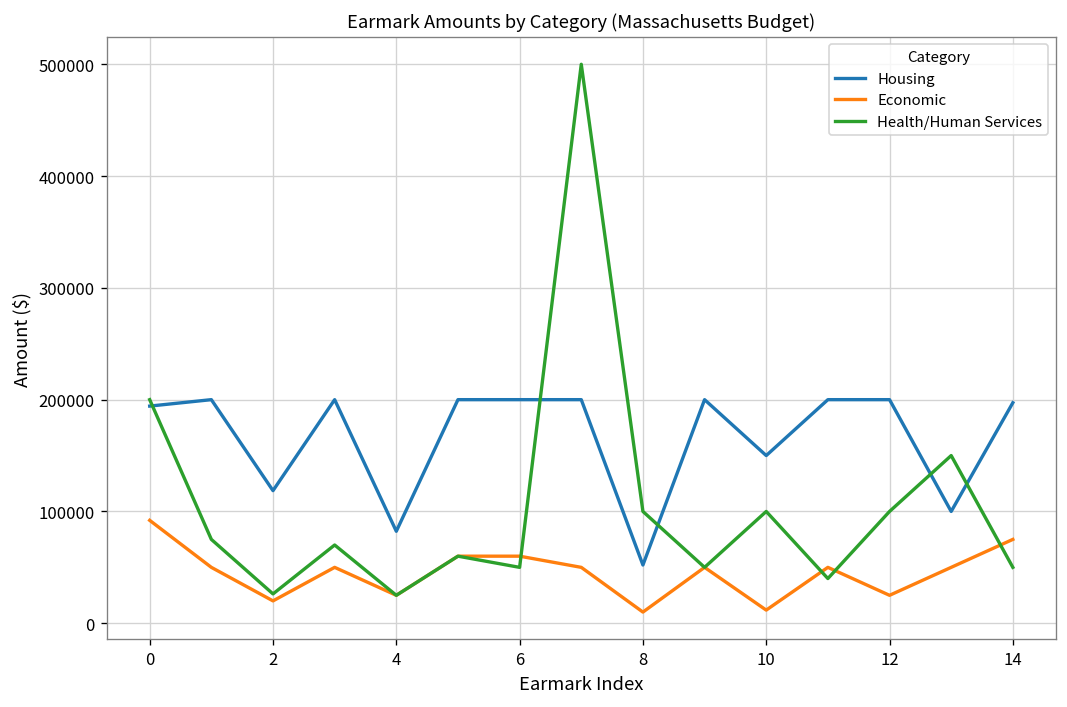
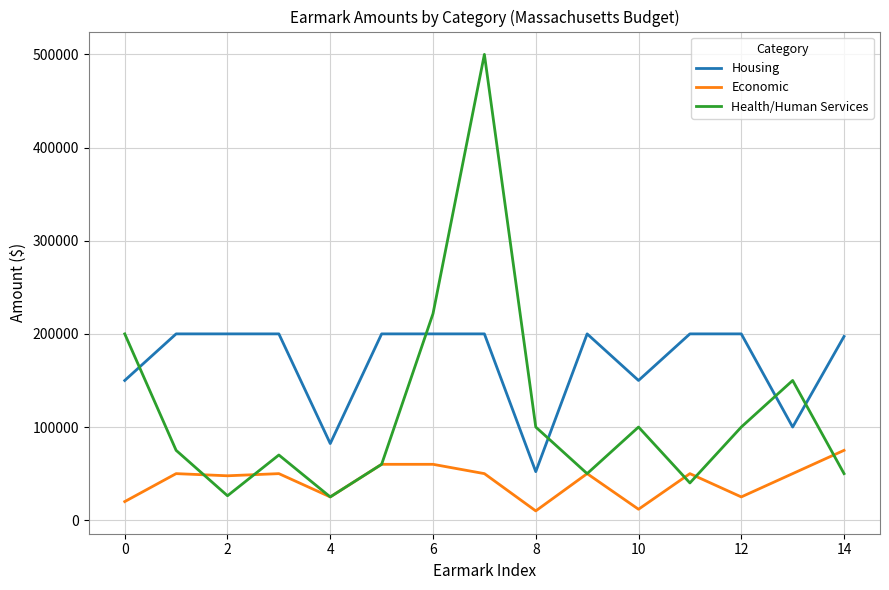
  {
    "Housing": {
-     "0": 190000,
-     "2": 120000,
+     "0": 150000,
+     "2": 200000,
      "4": 80000,
      "6": 200000,
      "8": 50000,
      "10": 150000,
      "12": 200000,
      "14": 200000
    },
    "Economic": {
-     "0": 90000,
-     "2": 20000,
+     "0": 20000,
+     "2": 50000,
      "6": 60000,
      "8": 10000,
      "10": 10000,
      "12": 30000,
      "14": 80000
    },
    "Health/Human Services": {
      "0": 200000,
      "2": 30000,
-     "6": 50000,
+     "6": 220000,
      "8": 100000,
      "10": 100000,
      "12": 100000,
      "14": 50000
    }
  }
